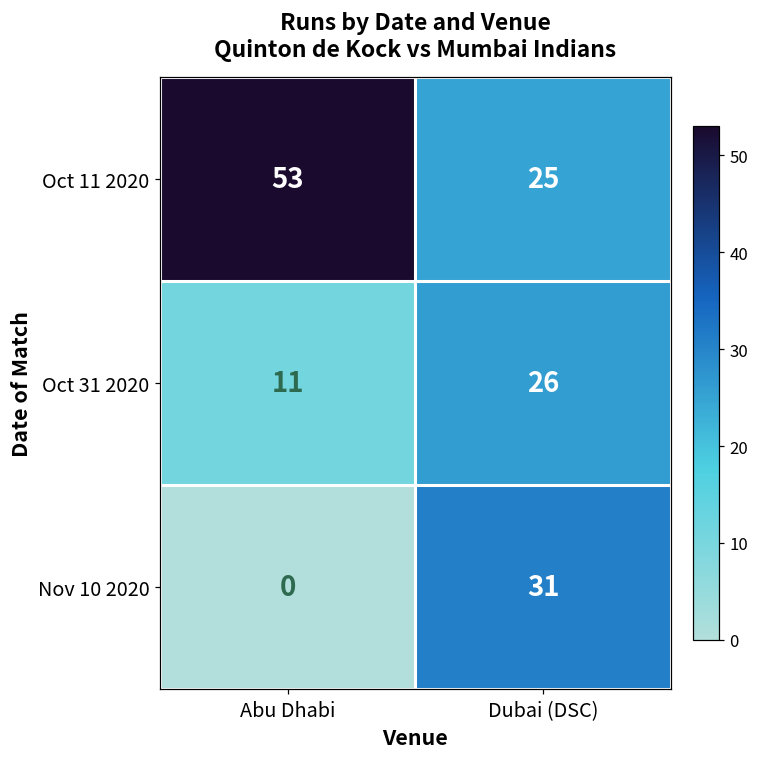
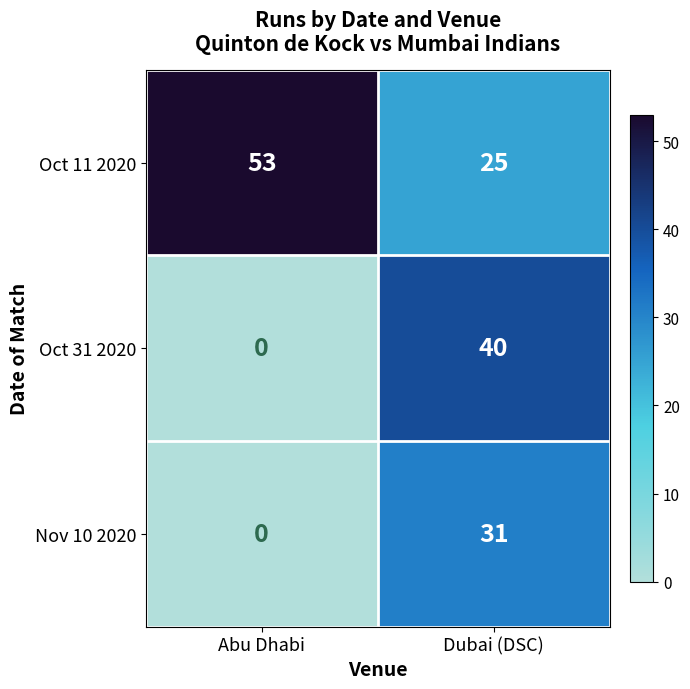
  {
    "Oct 11 2020": {
      "Abu Dhabi": 53,
      "Dubai (DSC)": 25
    },
    "Oct 31 2020": {
-     "Abu Dhabi": 11,
-     "Dubai (DSC)": 26
+     "Abu Dhabi": 0,
+     "Dubai (DSC)": 40
    },
    "Nov 10 2020": {
      "Abu Dhabi": 0,
      "Dubai (DSC)": 31
    }
  }
